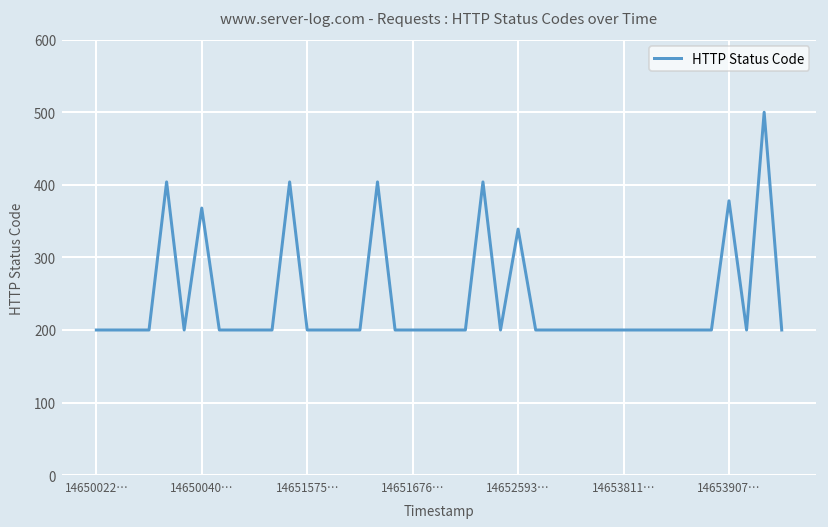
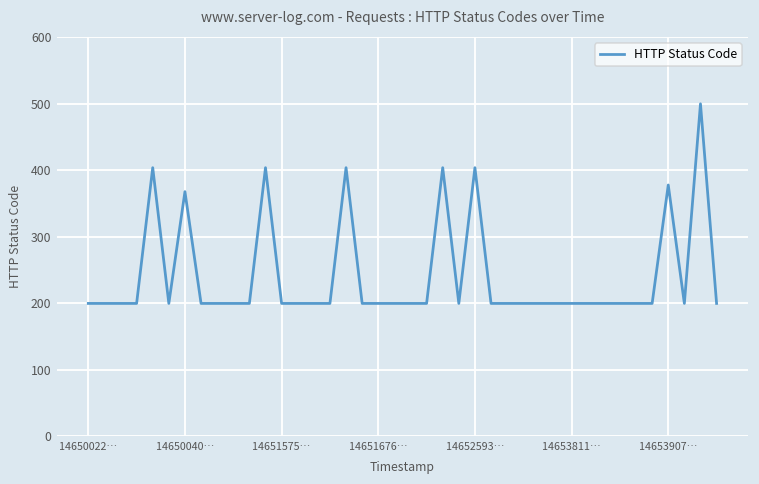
  {
    "14650022…": 200,
    "14650040…": 370,
    "14651575…": 200,
    "14651676…": 200,
-   "14652593…": 340,
+   "14652593…": 400,
    "14653811…": 200,
    "14653907…": 380
  }
